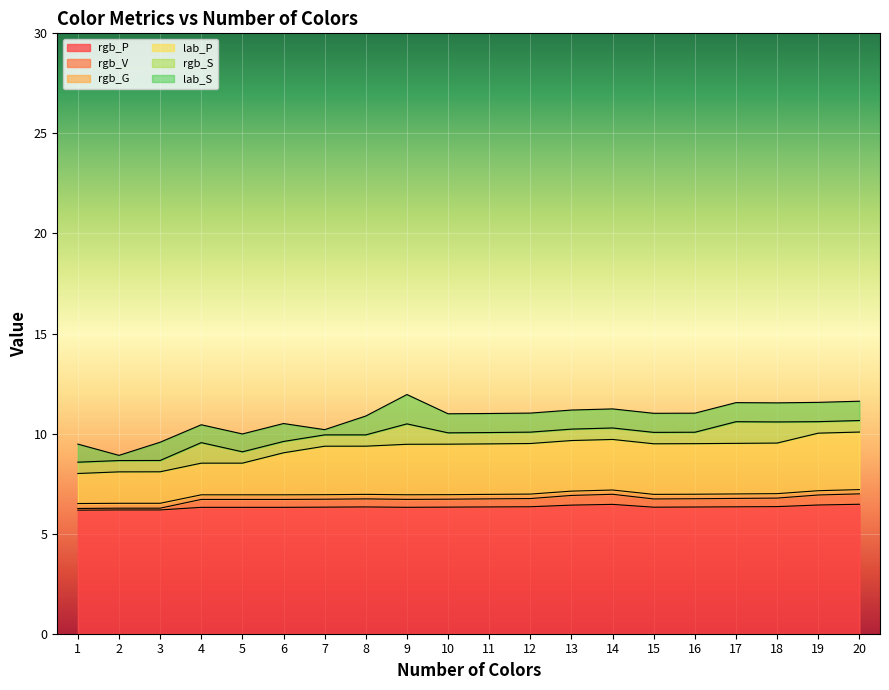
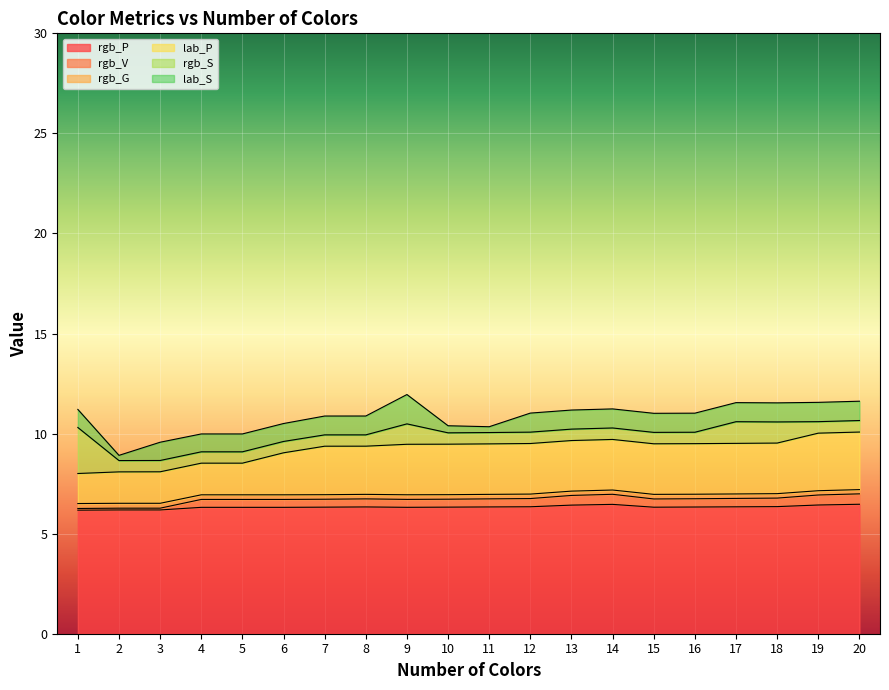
  {
    "rgb_S": {
-     "1": 0.6,
+     "1": 2.3,
      "2": 0.6,
      "3": 0.6,
-     "4": 1.0,
+     "4": 0.6,
      "5": 0.6,
      "6": 0.6,
      "7": 0.6,
      "8": 0.6,
      "9": 1.0,
      "10": 0.6,
      "11": 0.6,
      "12": 0.6,
      "13": 0.6,
      "14": 0.6,
      "15": 0.6,
      "16": 0.6,
      "17": 1.1,
      "18": 1.1,
      "19": 0.6,
      "20": 0.6
    },
    "lab_S": {
      "1": 0.9,
      "2": 0.3,
      "3": 0.9,
      "4": 0.9,
      "5": 0.9,
      "6": 0.9,
-     "7": 0.3,
+     "7": 0.9,
      "8": 0.9,
      "9": 1.5,
-     "10": 1.0,
-     "11": 1.0,
+     "10": 0.4,
+     "11": 0.3,
      "12": 1.0,
      "13": 1.0,
      "14": 1.0,
      "15": 1.0,
      "16": 1.0,
      "17": 1.0,
      "18": 1.0,
      "19": 1.0,
      "20": 1.0
    }
  }
